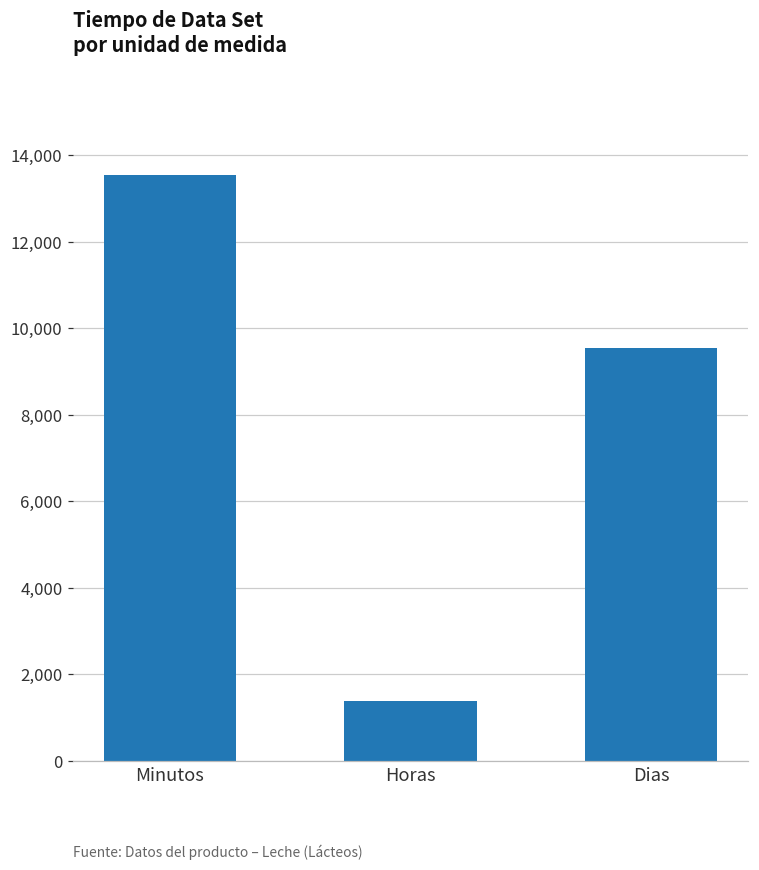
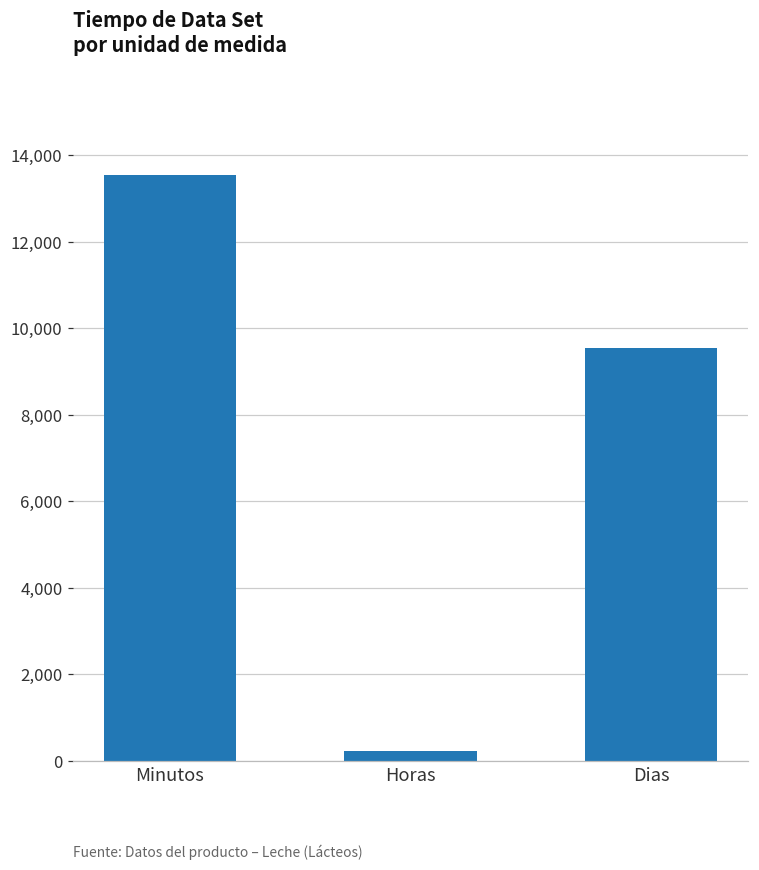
  {
    "Minutos": "13,500",
-   "Horas": "1,400",
+   "Horas": "200",
    "Dias": "9,500"
  }
